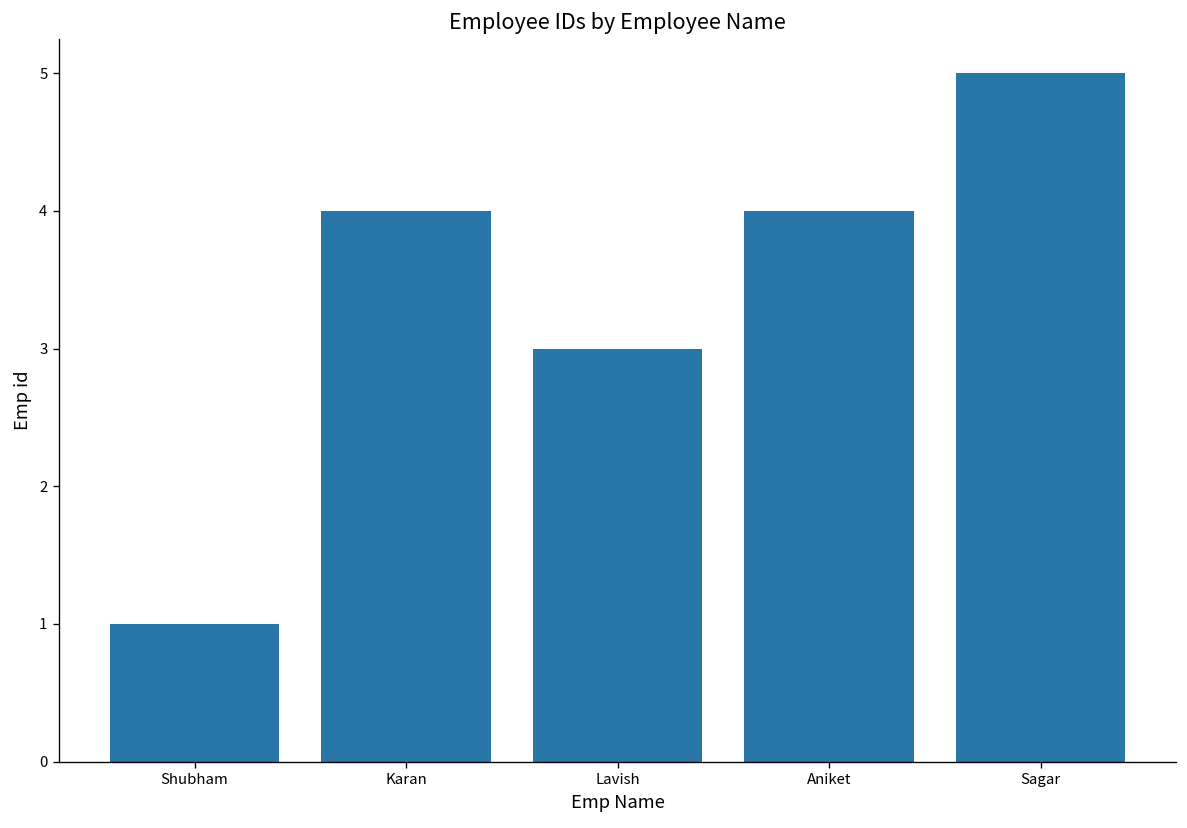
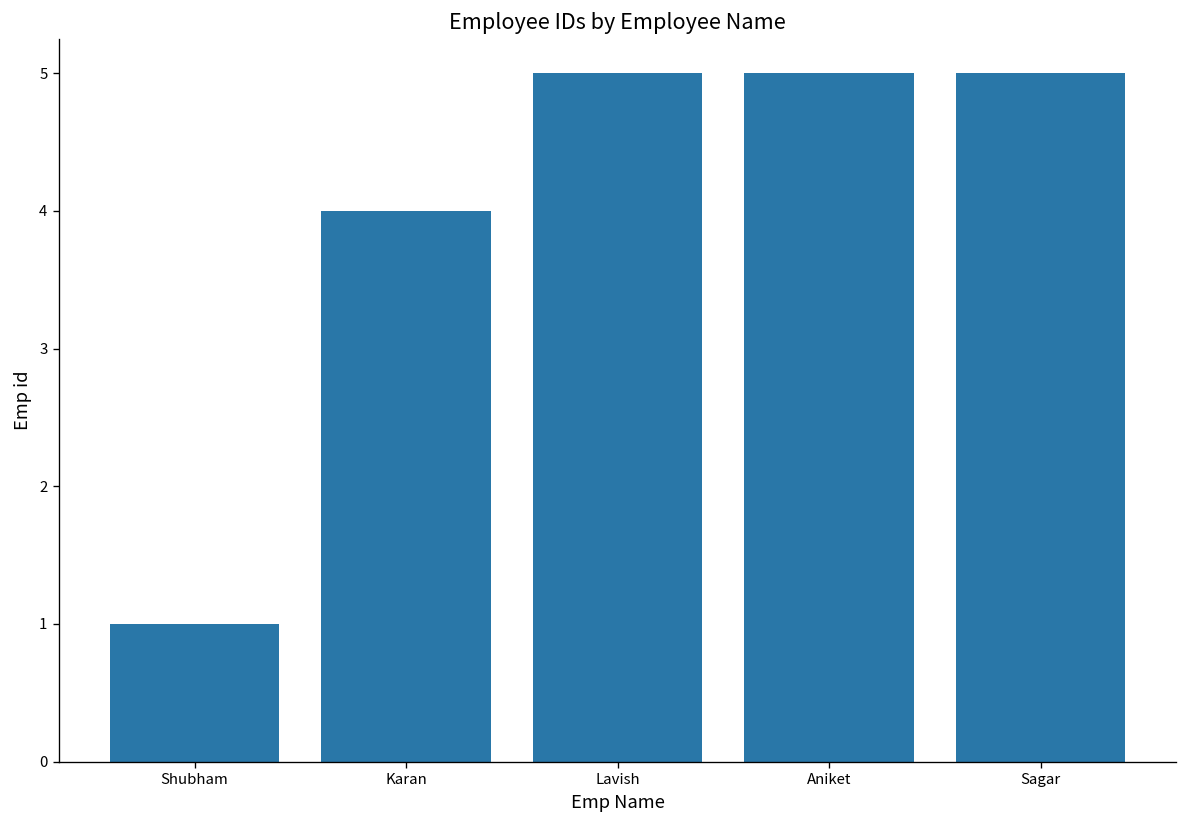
  {
    "Shubham": 1,
    "Karan": 4,
-   "Lavish": 3,
-   "Aniket": 4,
+   "Lavish": 5,
+   "Aniket": 5,
    "Sagar": 5
  }
